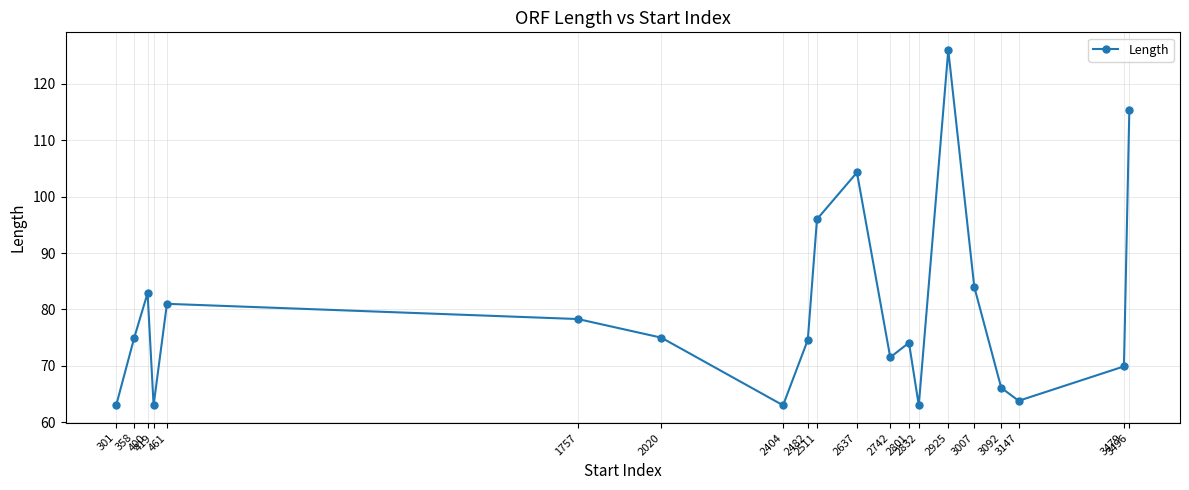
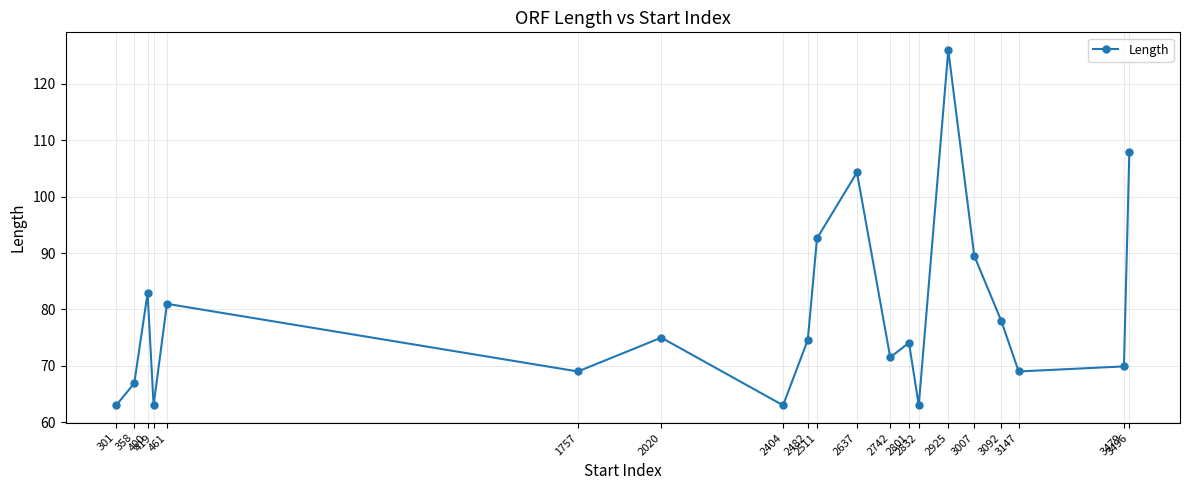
  {
    "301": 63,
-   "358": 75,
+   "358": 67,
    "400": 83,
    "419": 63,
    "461": 81,
-   "1757": 78,
+   "1757": 69,
    "2020": 75,
    "2404": 63,
    "2482": 75,
-   "2511": 96,
+   "2511": 93,
    "2637": 104,
    "2742": 72,
    "2801": 74,
    "2832": 63,
    "2925": 126,
-   "3007": 84,
-   "3092": 66,
-   "3147": 64,
+   "3007": 90,
+   "3092": 78,
+   "3147": 69,
    "3479": 70,
-   "3496": 115
+   "3496": 108
  }
